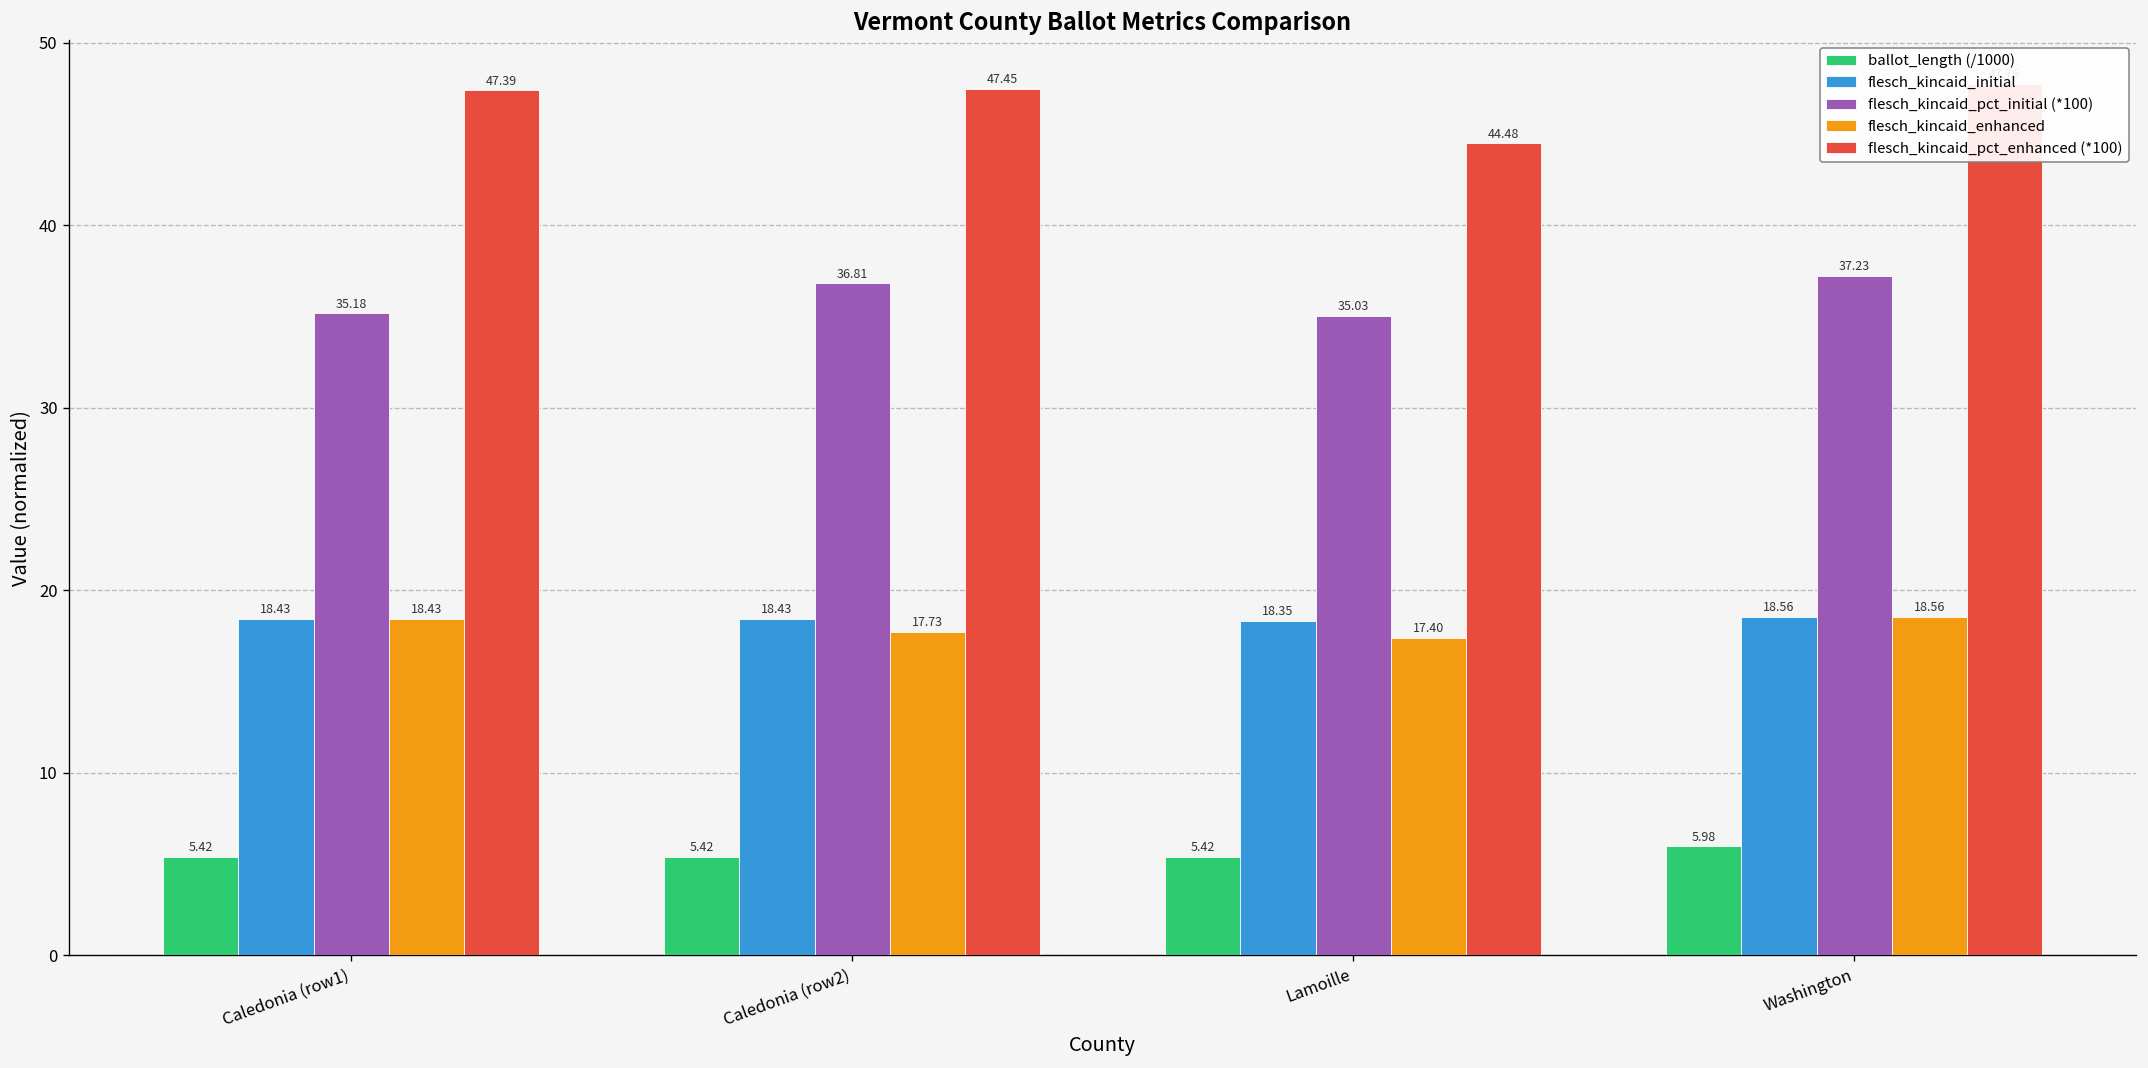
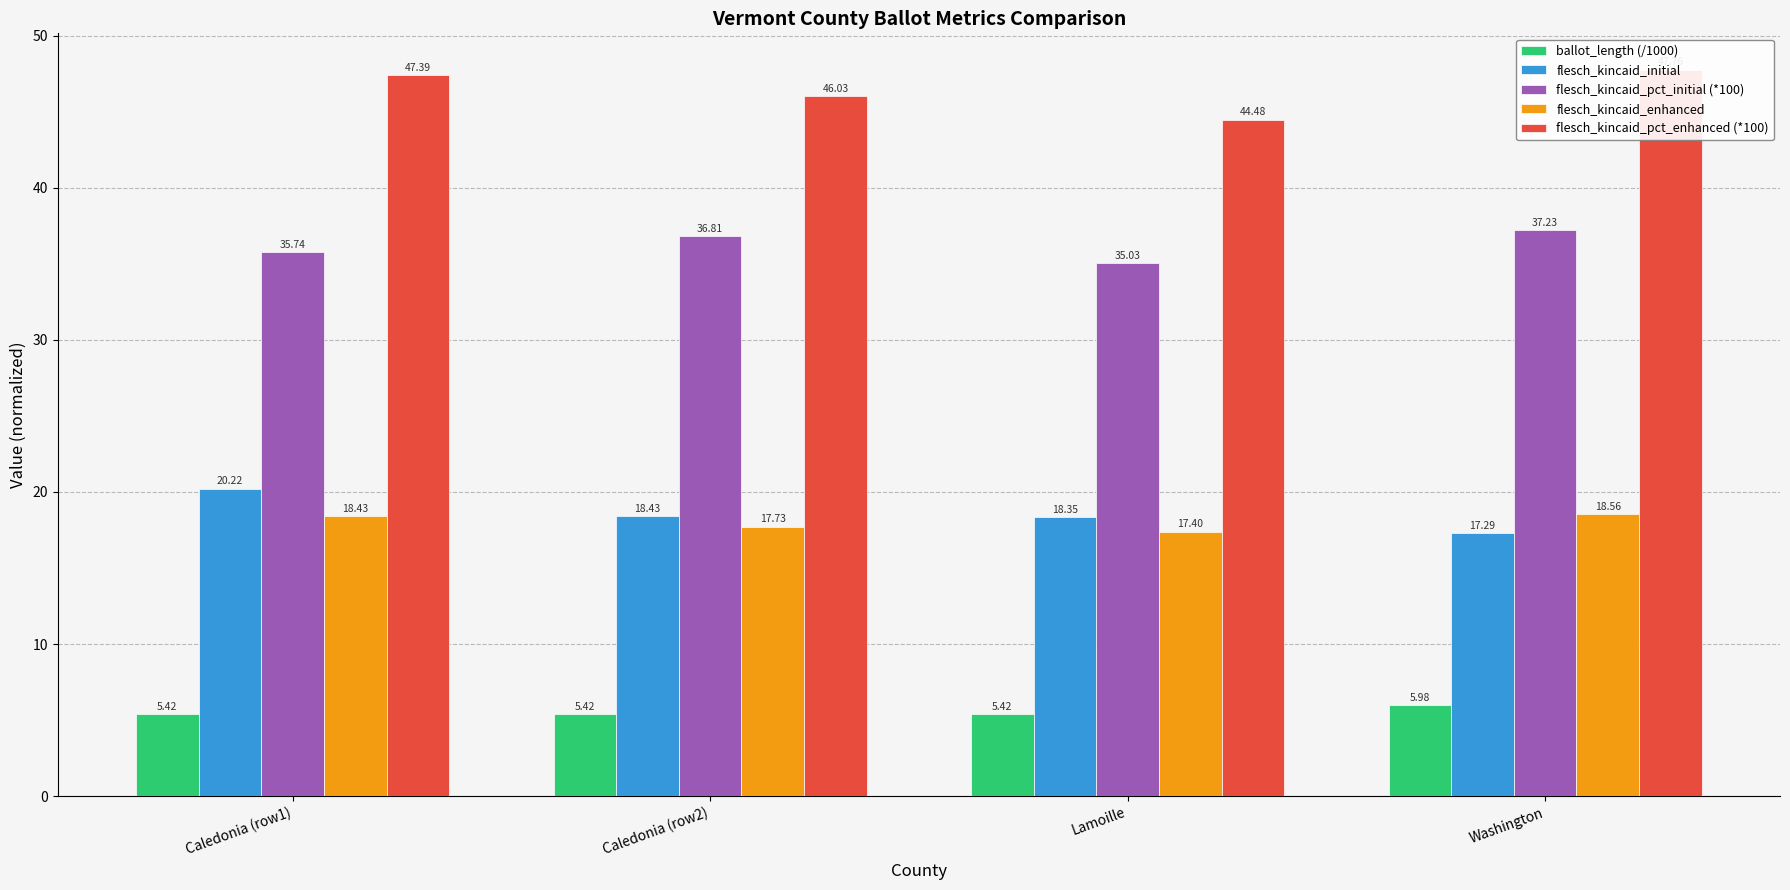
  {
    "ballot_length (/1000)": {
      "Caledonia (row1)": 5.42,
      "Caledonia (row2)": 5.42,
      "Lamoille": 5.42,
      "Washington": 5.98
    },
    "flesch_kincaid_initial": {
-     "Caledonia (row1)": 18.43,
+     "Caledonia (row1)": 20.22,
      "Caledonia (row2)": 18.43,
      "Lamoille": 18.35,
-     "Washington": 18.56
+     "Washington": 17.29
    },
    "flesch_kincaid_pct_initial (*100)": {
-     "Caledonia (row1)": 35.18,
+     "Caledonia (row1)": 35.74,
      "Caledonia (row2)": 36.81,
      "Lamoille": 35.03,
      "Washington": 37.23
    },
    "flesch_kincaid_enhanced": {
      "Caledonia (row1)": 18.43,
      "Caledonia (row2)": 17.73,
      "Lamoille": 17.40,
      "Washington": 18.56
    },
    "flesch_kincaid_pct_enhanced (*100)": {
      "Caledonia (row1)": 47.39,
-     "Caledonia (row2)": 47.45,
+     "Caledonia (row2)": 46.03,
      "Lamoille": 44.48
    }
  }
